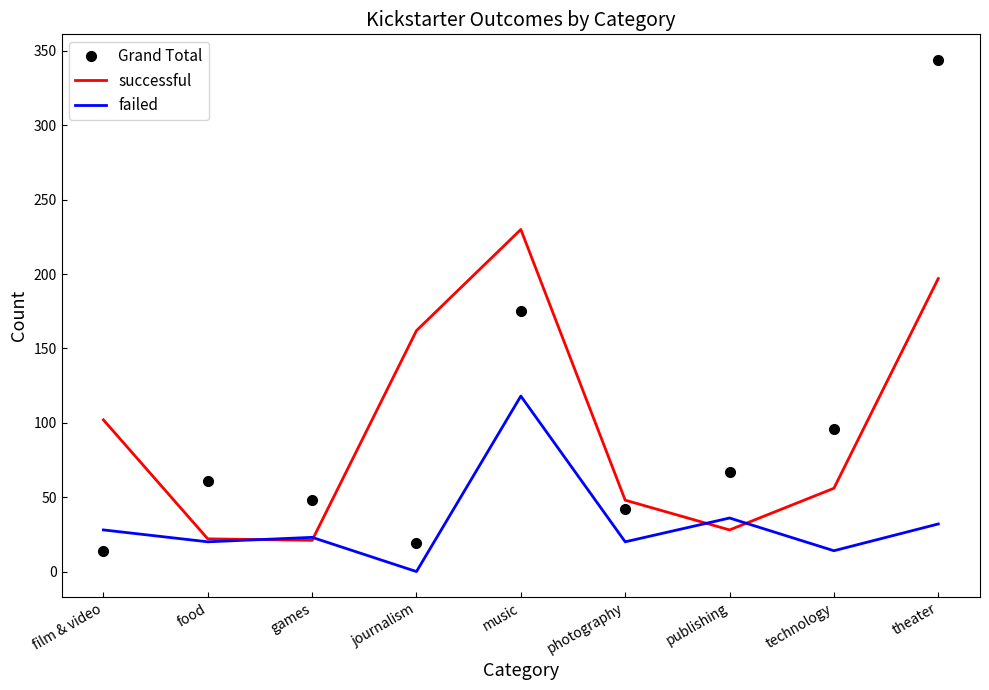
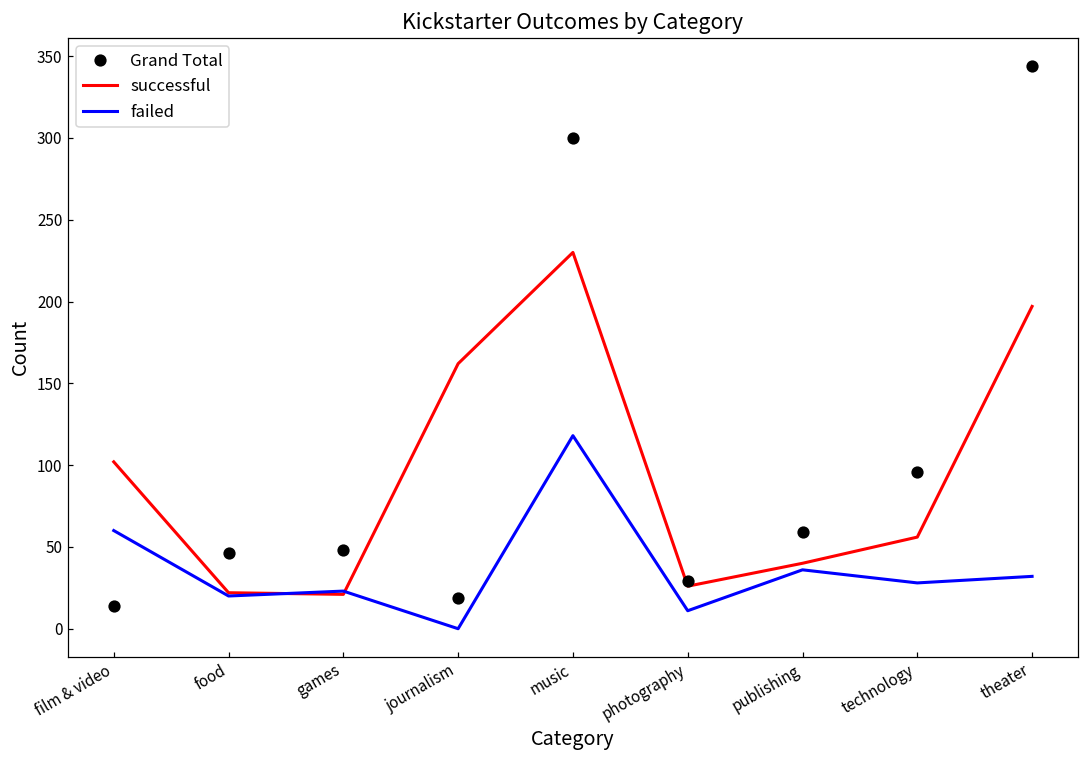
  {
    "Grand Total": {
      "film & video": 14,
-     "food": 61,
+     "food": 46,
      "games": 48,
      "journalism": 19,
-     "music": 175,
-     "photography": 42,
-     "publishing": 67,
+     "music": 300,
+     "photography": 29,
+     "publishing": 59,
      "technology": 96,
      "theater": 344
    },
    "successful": {
      "film & video": 102,
      "food": 22,
      "games": 21,
      "journalism": 162,
      "music": 230,
-     "photography": 48,
-     "publishing": 28,
+     "photography": 26,
+     "publishing": 40,
      "technology": 56,
      "theater": 197
    },
    "failed": {
-     "film & video": 28,
+     "film & video": 60,
      "food": 20,
      "games": 23,
      "journalism": 0,
      "music": 118,
-     "photography": 20,
+     "photography": 11,
      "publishing": 36,
-     "technology": 14,
+     "technology": 28,
      "theater": 32
    }
  }
